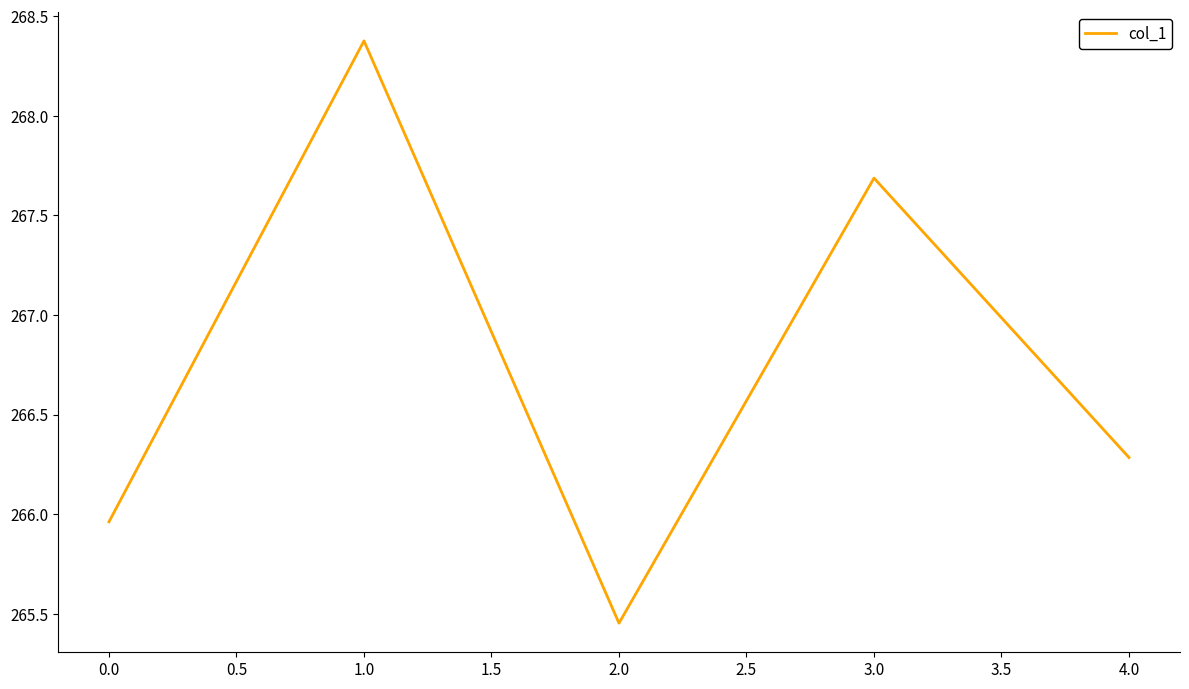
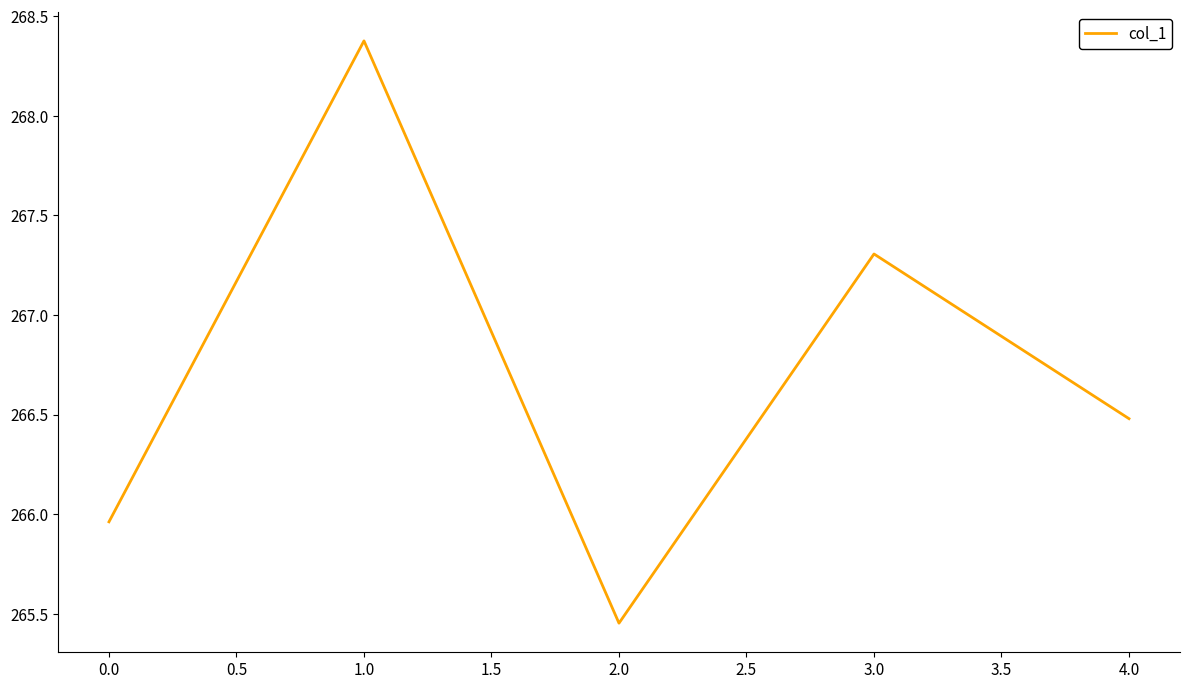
  {
    "0.0": 265.96,
    "1.0": 268.38,
    "2.0": 265.45,
-   "3.0": 267.69,
-   "4.0": 266.28
+   "3.0": 267.31,
+   "4.0": 266.48
  }
